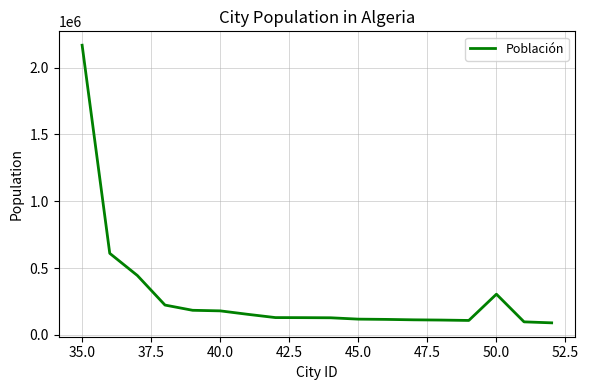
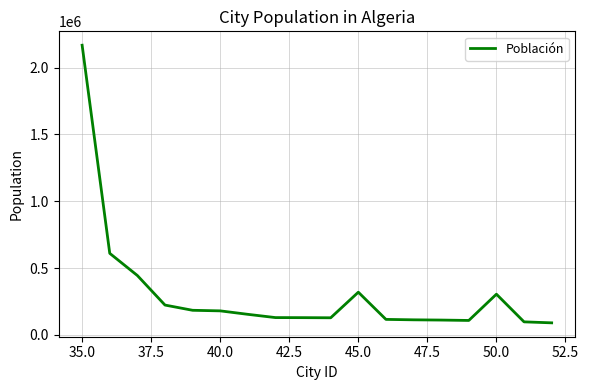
  {
    "35.0": 2170000,
    "40.0": 180000,
-   "45.0": 120000,
+   "45.0": 320000,
    "50.0": 300000
  }
